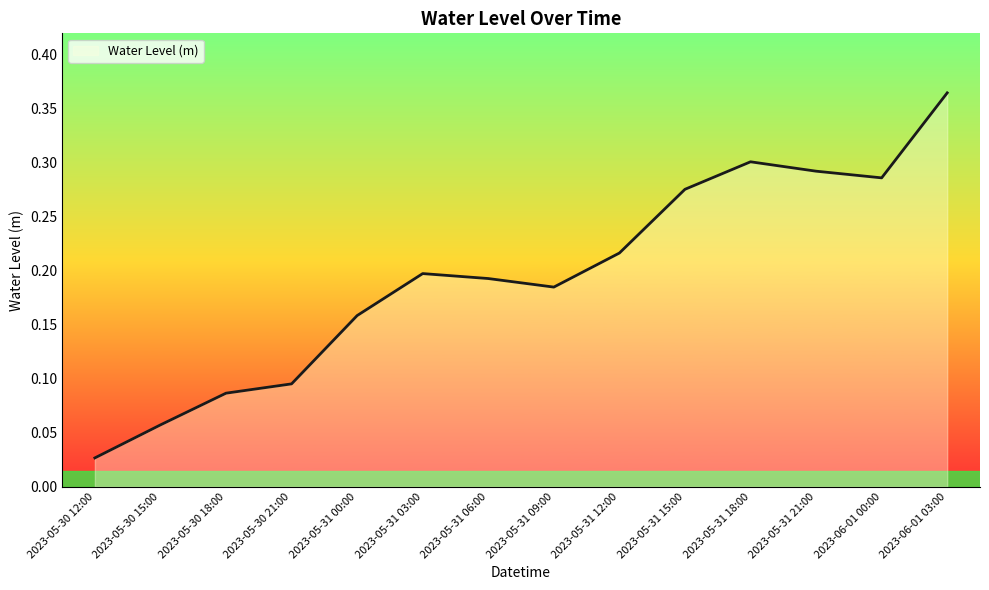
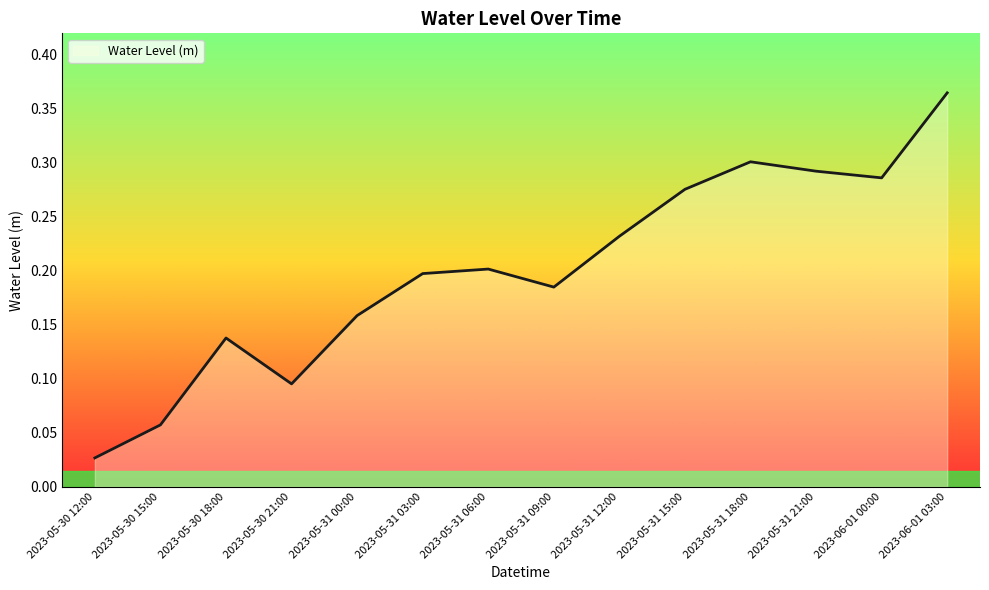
  {
    "2023-05-30 12:00": 0.027,
    "2023-05-30 15:00": 0.057,
-   "2023-05-30 18:00": 0.087,
+   "2023-05-30 18:00": 0.138,
    "2023-05-30 21:00": 0.095,
    "2023-05-31 00:00": 0.159,
    "2023-05-31 03:00": 0.197,
-   "2023-05-31 06:00": 0.193,
+   "2023-05-31 06:00": 0.202,
    "2023-05-31 09:00": 0.185,
-   "2023-05-31 12:00": 0.217,
+   "2023-05-31 12:00": 0.232,
    "2023-05-31 15:00": 0.276,
    "2023-05-31 18:00": 0.301,
    "2023-05-31 21:00": 0.292,
    "2023-06-01 00:00": 0.286,
    "2023-06-01 03:00": 0.365
  }
